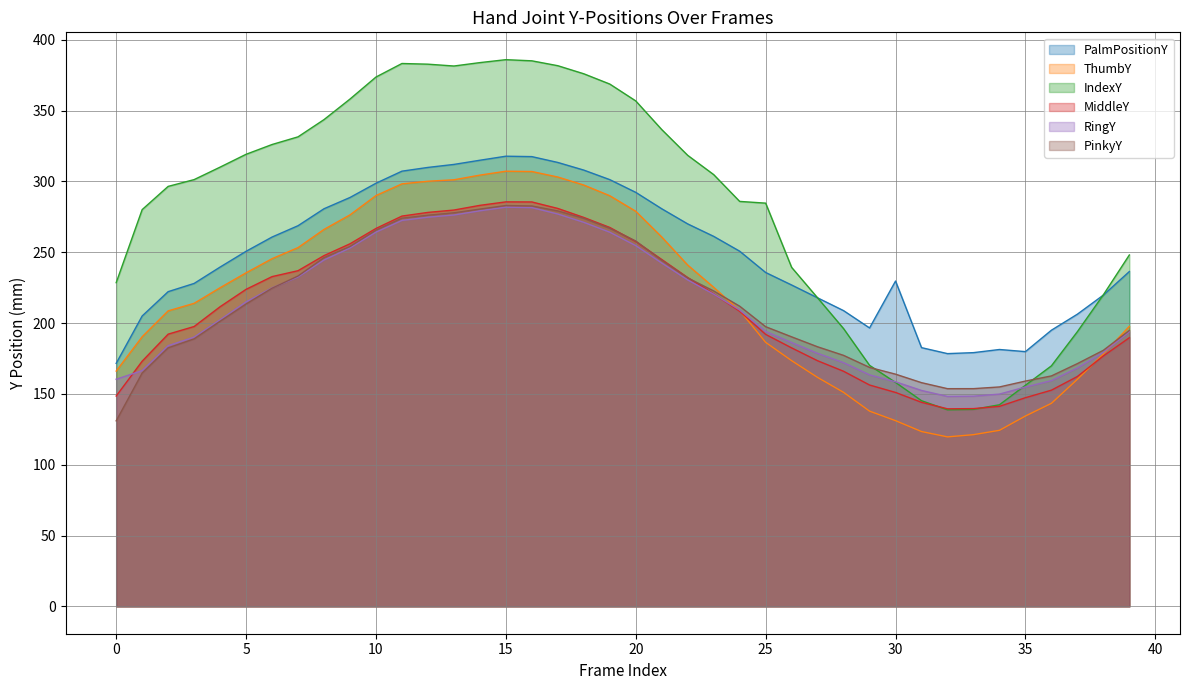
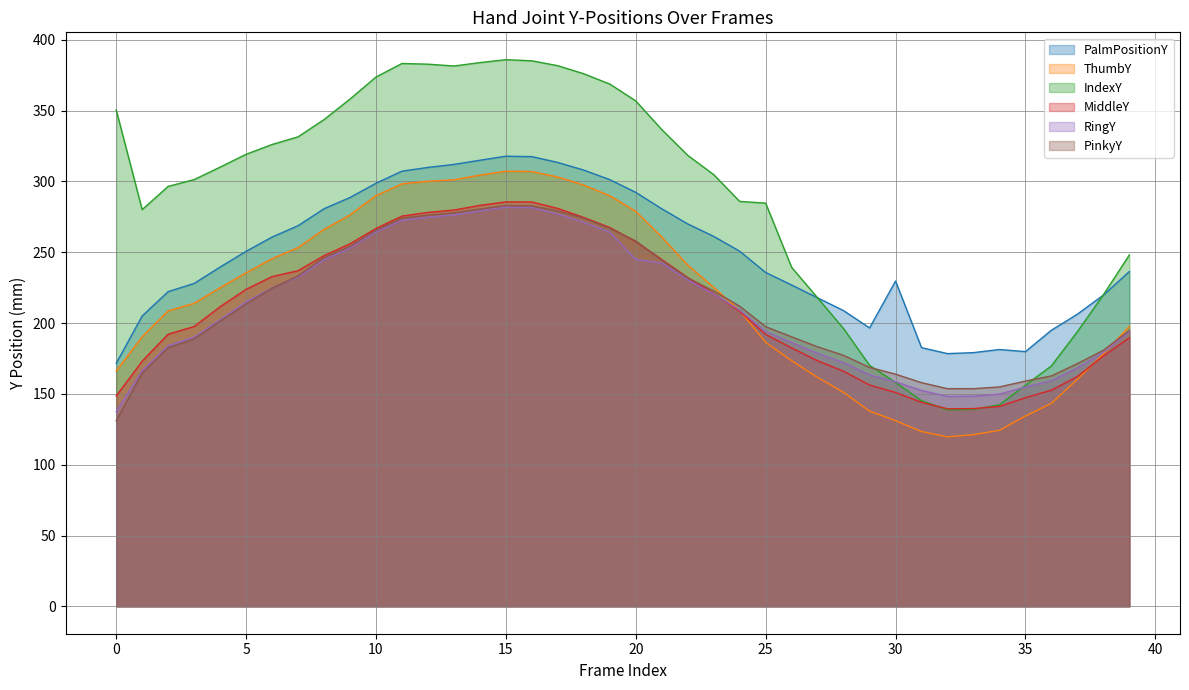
  {
    "PalmPositionY": {
      "0": 172,
      "5": 251,
      "10": 299,
      "15": 318,
      "20": 292,
      "25": 236,
      "30": 230,
      "35": 180
    },
    "IndexY": {
-     "0": 229,
+     "0": 351,
      "5": 319,
      "10": 374,
      "15": 386,
      "20": 357,
      "25": 285
    },
    "RingY": {
-     "0": 160,
-     "20": 255,
+     "0": 137,
+     "20": 245,
      "25": 194
    }
  }
